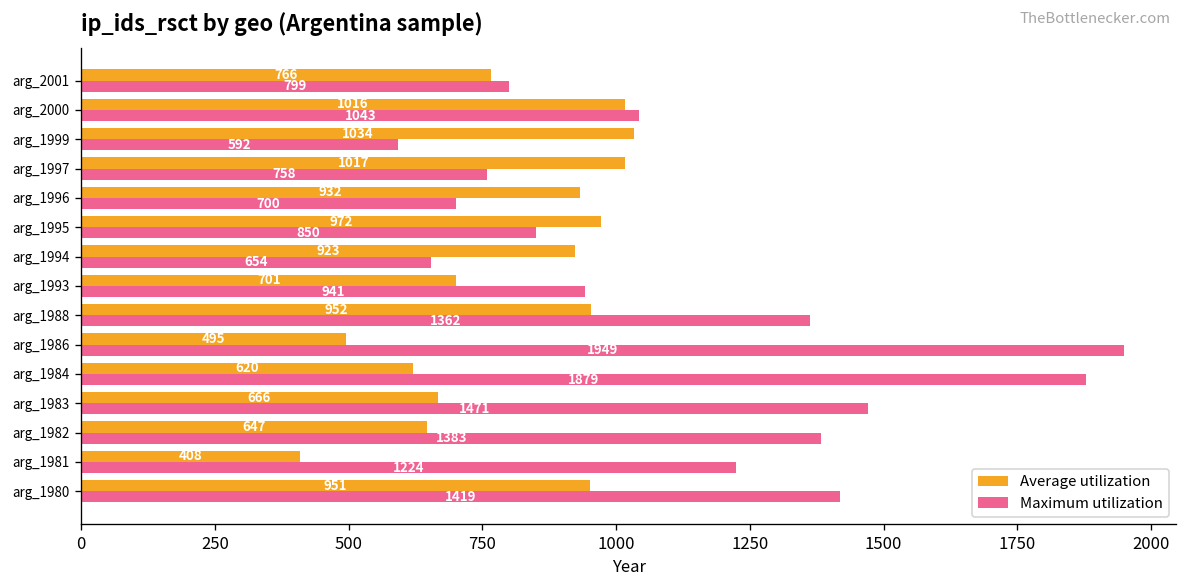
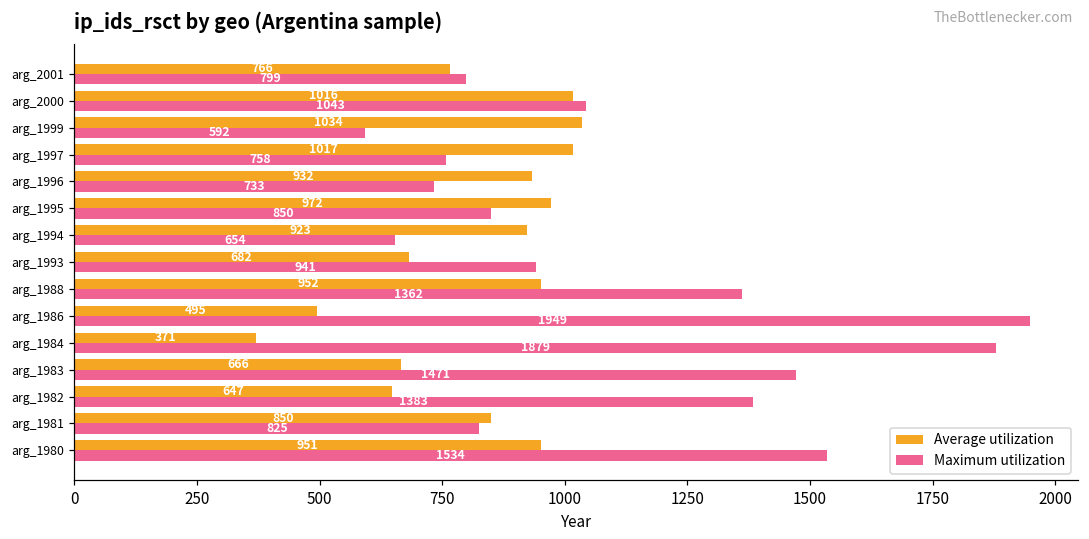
  {
    "Average utilization": {
      "arg_1999": 1034,
      "arg_1997": 1017,
      "arg_1996": 932,
      "arg_1995": 972,
      "arg_1994": 923,
-     "arg_1993": 701,
+     "arg_1993": 682,
      "arg_1988": 952,
      "arg_1986": 495,
-     "arg_1984": 620,
+     "arg_1984": 371,
      "arg_1983": 666,
      "arg_1982": 647,
-     "arg_1981": 408,
+     "arg_1981": 850,
      "arg_1980": 951
    },
    "Maximum utilization": {
      "arg_1999": 592,
      "arg_1997": 758,
-     "arg_1996": 700,
+     "arg_1996": 733,
      "arg_1995": 850,
      "arg_1994": 654,
      "arg_1993": 941,
      "arg_1988": 1362,
      "arg_1986": 1949,
      "arg_1984": 1879,
      "arg_1983": 1471,
      "arg_1982": 1383,
-     "arg_1981": 1224,
-     "arg_1980": 1419
+     "arg_1981": 825,
+     "arg_1980": 1534
    }
  }
